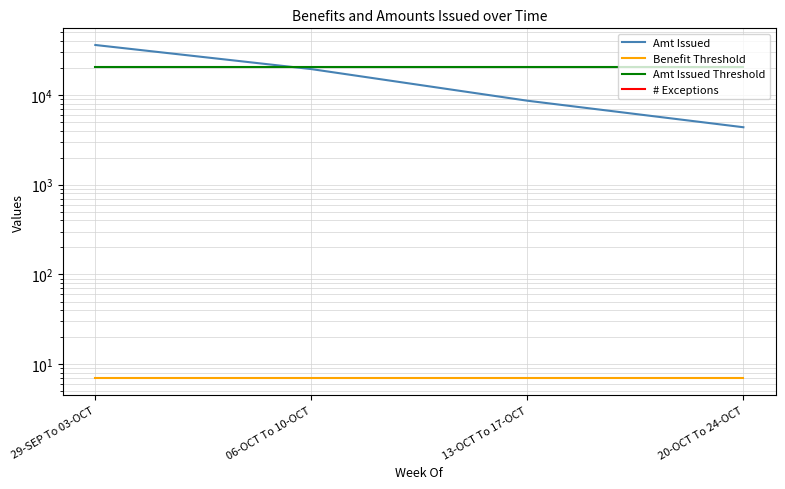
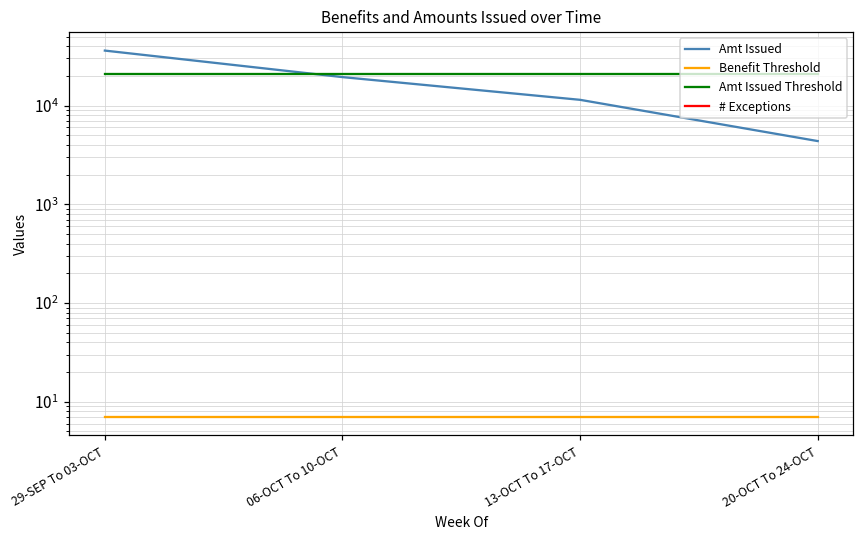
  {
    "Amt Issued": {
      "29-SEP To 03-OCT": 36000,
-     "13-OCT To 17-OCT": 9000,
+     "13-OCT To 17-OCT": 11000,
      "20-OCT To 24-OCT": 4000
    },
    "Benefit Threshold": {
      "29-SEP To 03-OCT": 7,
      "06-OCT To 10-OCT": 7,
      "13-OCT To 17-OCT": 7,
      "20-OCT To 24-OCT": 7
    },
    "Amt Issued Threshold": {
      "29-SEP To 03-OCT": 21000,
      "13-OCT To 17-OCT": 21000
    }
  }
